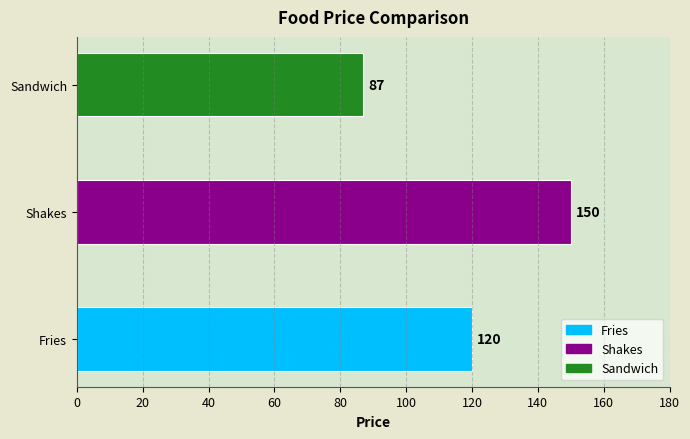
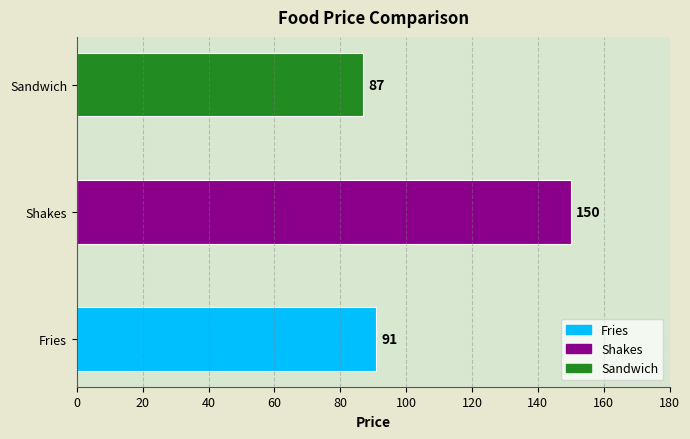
  {
    "Sandwich": 87,
    "Shakes": 150,
-   "Fries": 120
+   "Fries": 91
  }
